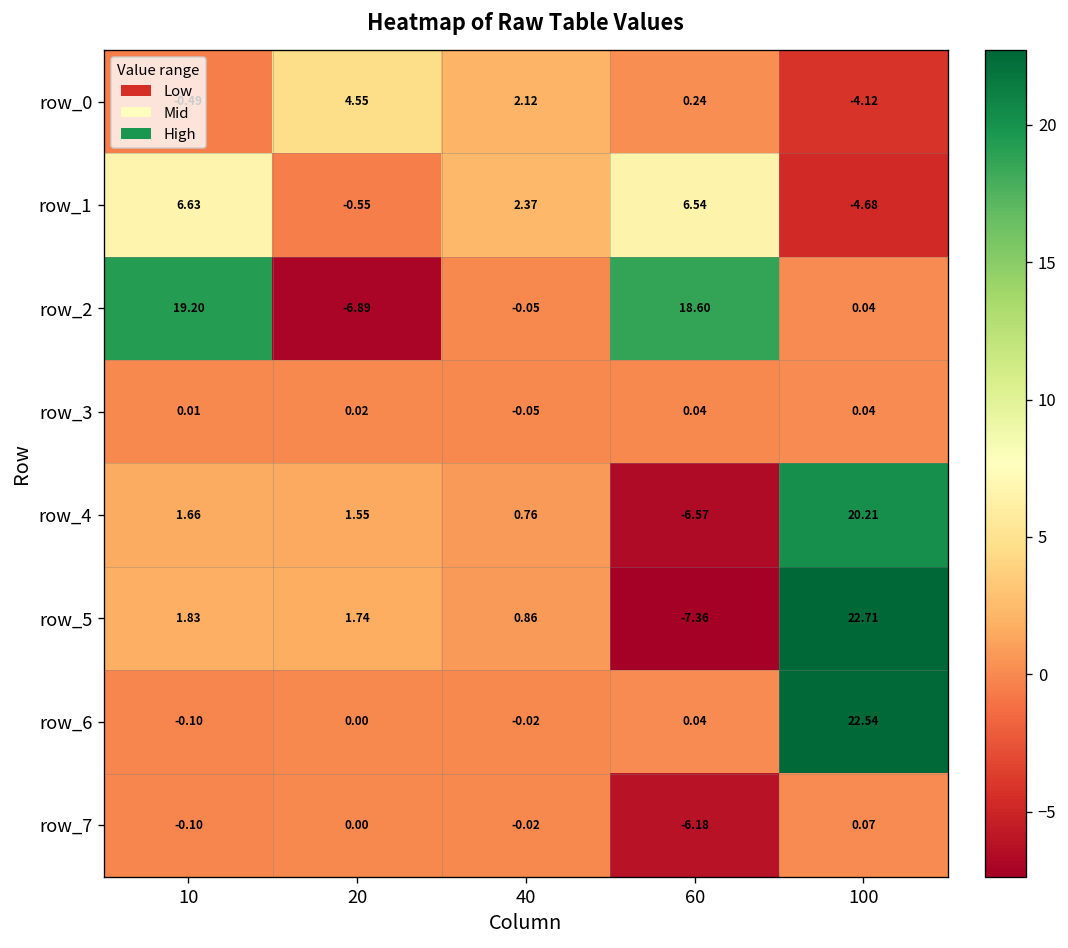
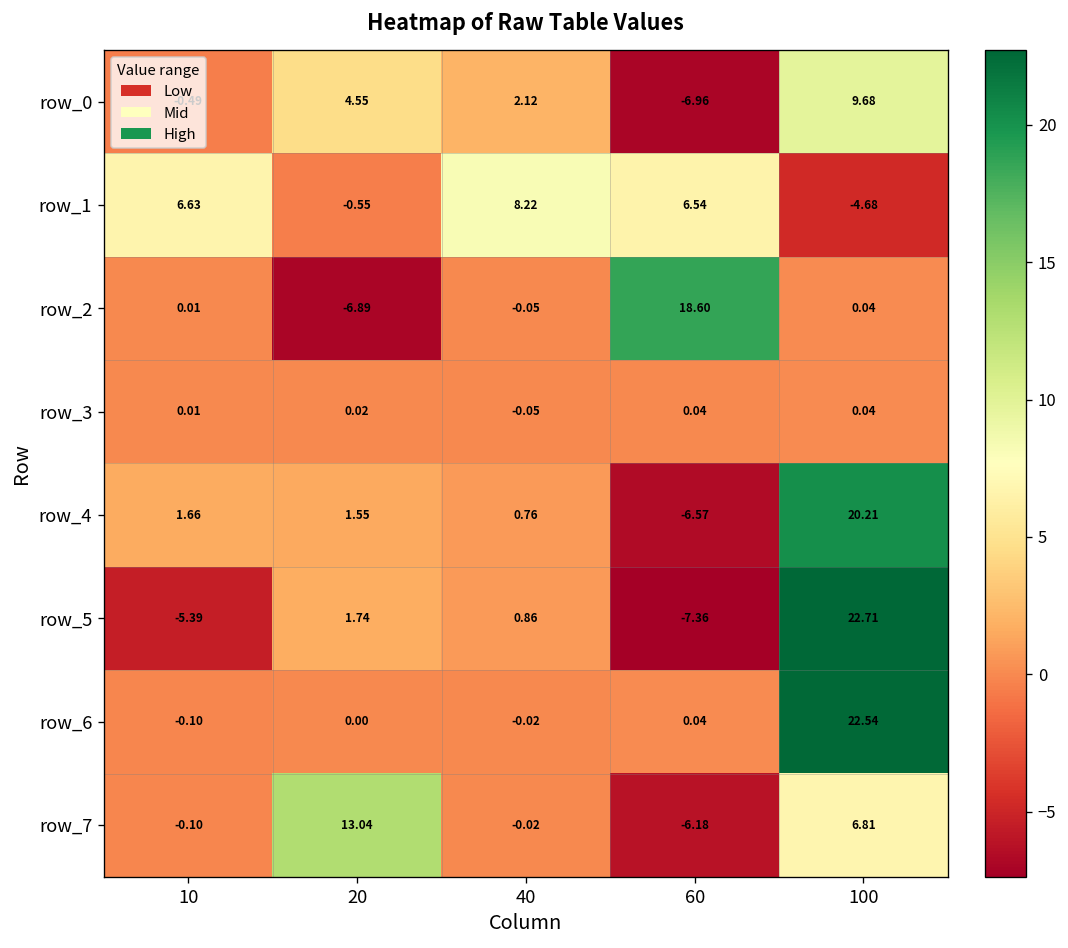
  {
    "row_0": {
      "20": 4.55,
      "40": 2.12,
-     "60": 0.24,
-     "100": -4.12
+     "60": -6.96,
+     "100": 9.68
    },
    "row_1": {
      "10": 6.63,
      "20": -0.55,
-     "40": 2.37,
+     "40": 8.22,
      "60": 6.54,
      "100": -4.68
    },
    "row_2": {
-     "10": 19.20,
+     "10": 0.01,
      "20": -6.89,
      "40": -0.05,
      "60": 18.60,
      "100": 0.04
    },
    "row_3": {
      "10": 0.01,
      "20": 0.02,
      "40": -0.05,
      "60": 0.04,
      "100": 0.04
    },
    "row_4": {
      "10": 1.66,
      "20": 1.55,
      "40": 0.76,
      "60": -6.57,
      "100": 20.21
    },
    "row_5": {
-     "10": 1.83,
+     "10": -5.39,
      "20": 1.74,
      "40": 0.86,
      "60": -7.36,
      "100": 22.71
    },
    "row_6": {
      "10": -0.10,
      "20": 0.00,
      "40": -0.02,
      "60": 0.04,
      "100": 22.54
    },
    "row_7": {
      "10": -0.10,
-     "20": 0.00,
+     "20": 13.04,
      "40": -0.02,
      "60": -6.18,
-     "100": 0.07
+     "100": 6.81
    }
  }
